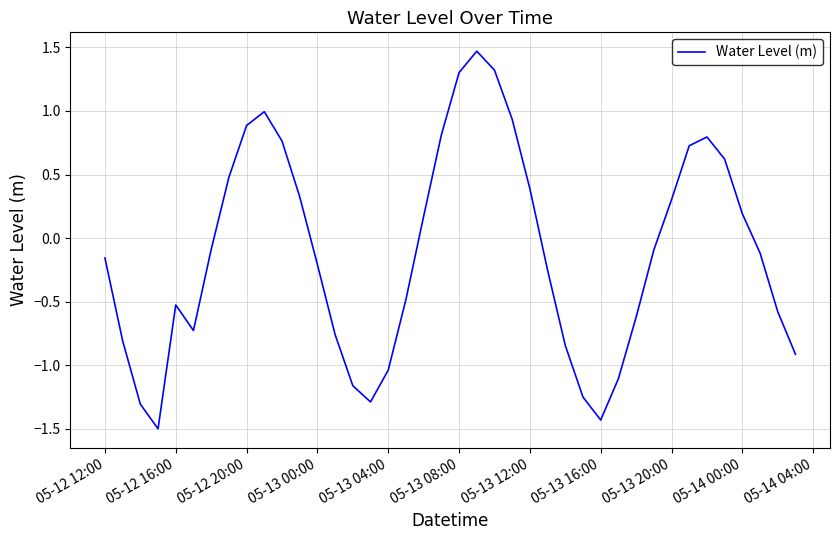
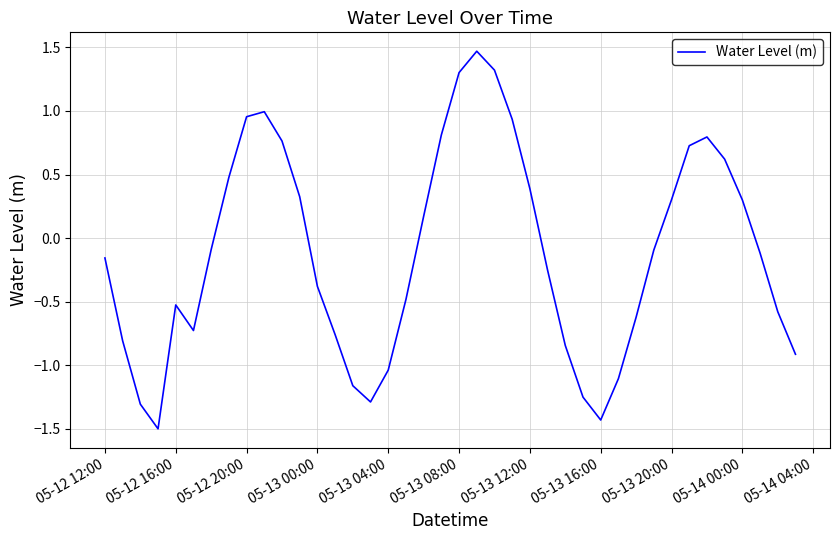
  {
    "05-12 12:00": -0.16,
    "05-12 16:00": -0.53,
-   "05-12 20:00": 0.89,
-   "05-13 00:00": -0.21,
+   "05-12 20:00": 0.95,
+   "05-13 00:00": -0.38,
    "05-13 04:00": -1.04,
    "05-13 08:00": 1.30,
    "05-13 12:00": 0.39,
    "05-13 16:00": -1.43,
    "05-13 20:00": 0.30,
-   "05-14 00:00": 0.19
+   "05-14 00:00": 0.30
  }
